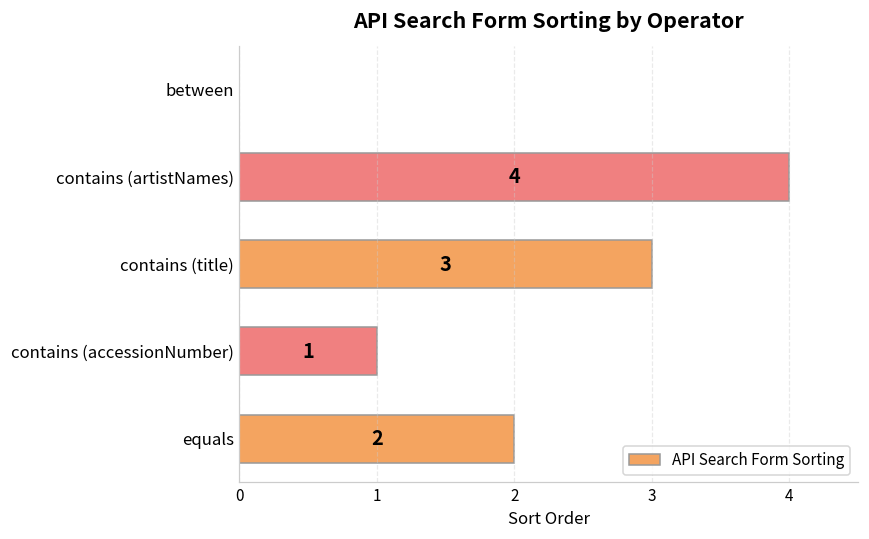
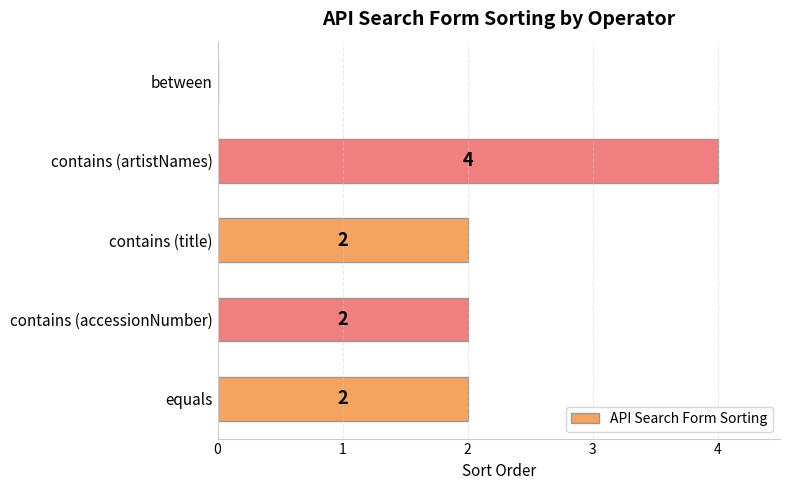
  {
    "contains (artistNames)": 4,
-   "contains (title)": 3,
-   "contains (accessionNumber)": 1,
+   "contains (title)": 2,
+   "contains (accessionNumber)": 2,
    "equals": 2
  }
